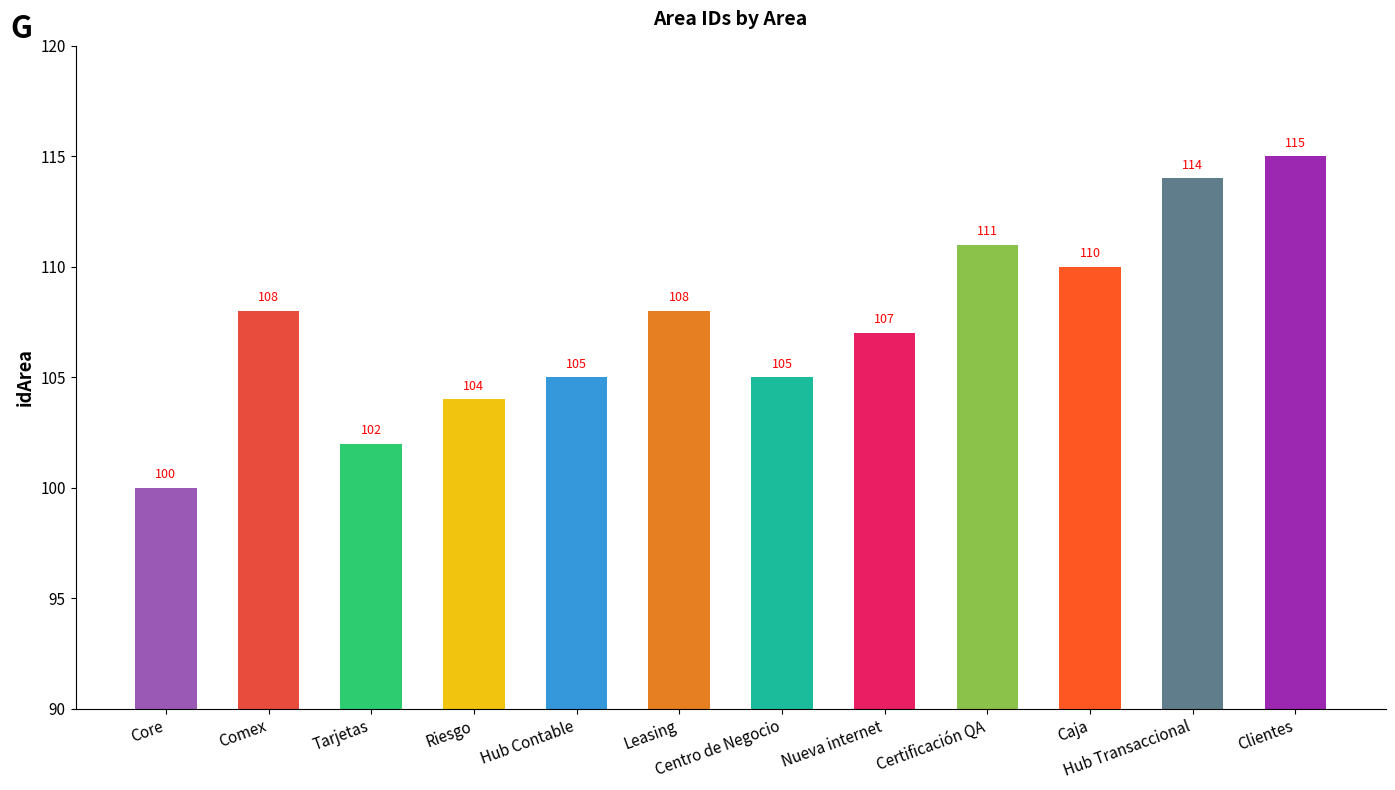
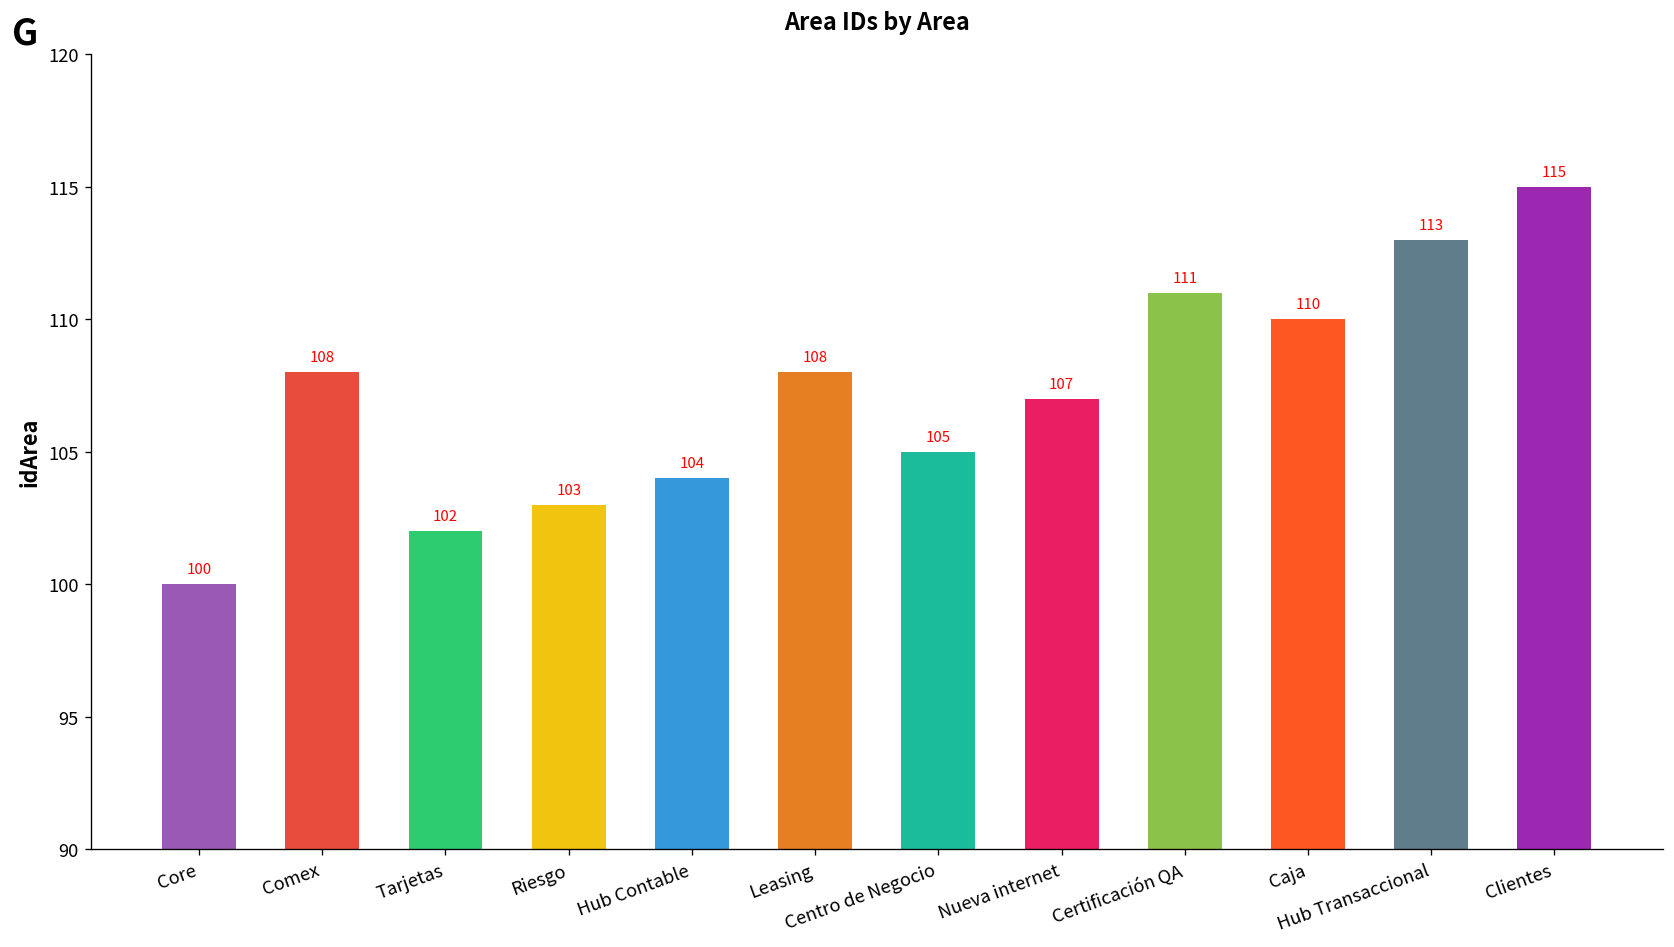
  {
    "Core": 100,
    "Comex": 108,
    "Tarjetas": 102,
-   "Riesgo": 104,
-   "Hub Contable": 105,
+   "Riesgo": 103,
+   "Hub Contable": 104,
    "Leasing": 108,
    "Centro de Negocio": 105,
    "Nueva internet": 107,
    "Certificación QA": 111,
    "Caja": 110,
-   "Hub Transaccional": 114,
+   "Hub Transaccional": 113,
    "Clientes": 115
  }
